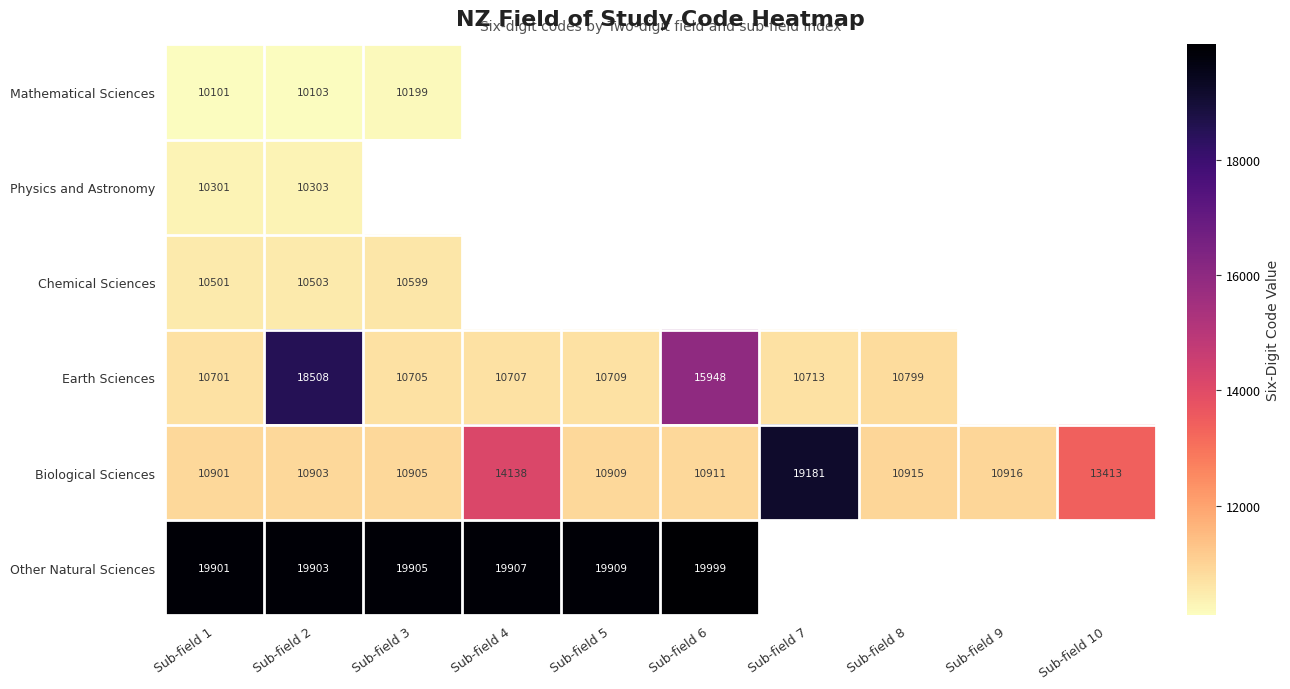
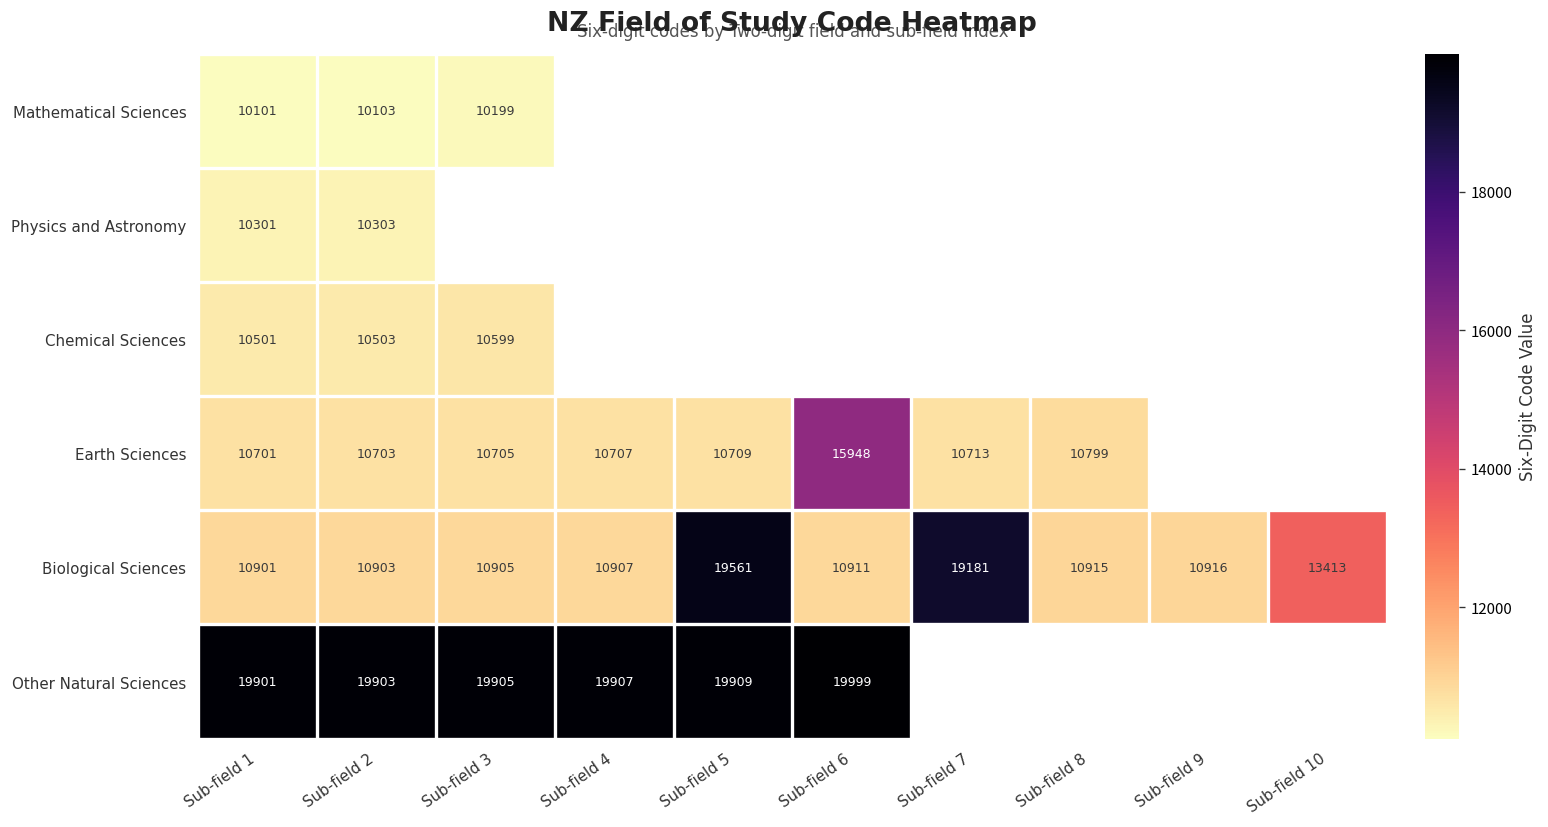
  {
    "Mathematical Sciences": {
      "Sub-field 1": 10101,
      "Sub-field 2": 10103,
      "Sub-field 3": 10199
    },
    "Physics and Astronomy": {
      "Sub-field 1": 10301,
      "Sub-field 2": 10303
    },
    "Chemical Sciences": {
      "Sub-field 1": 10501,
      "Sub-field 2": 10503,
      "Sub-field 3": 10599
    },
    "Earth Sciences": {
      "Sub-field 1": 10701,
-     "Sub-field 2": 18508,
+     "Sub-field 2": 10703,
      "Sub-field 3": 10705,
      "Sub-field 4": 10707,
      "Sub-field 5": 10709,
      "Sub-field 6": 15948,
      "Sub-field 7": 10713,
      "Sub-field 8": 10799
    },
    "Biological Sciences": {
      "Sub-field 1": 10901,
      "Sub-field 2": 10903,
      "Sub-field 3": 10905,
-     "Sub-field 4": 14138,
-     "Sub-field 5": 10909,
+     "Sub-field 4": 10907,
+     "Sub-field 5": 19561,
      "Sub-field 6": 10911,
      "Sub-field 7": 19181,
      "Sub-field 8": 10915,
      "Sub-field 9": 10916,
      "Sub-field 10": 13413
    },
    "Other Natural Sciences": {
      "Sub-field 1": 19901,
      "Sub-field 2": 19903,
      "Sub-field 3": 19905,
      "Sub-field 4": 19907,
      "Sub-field 5": 19909,
      "Sub-field 6": 19999
    }
  }
